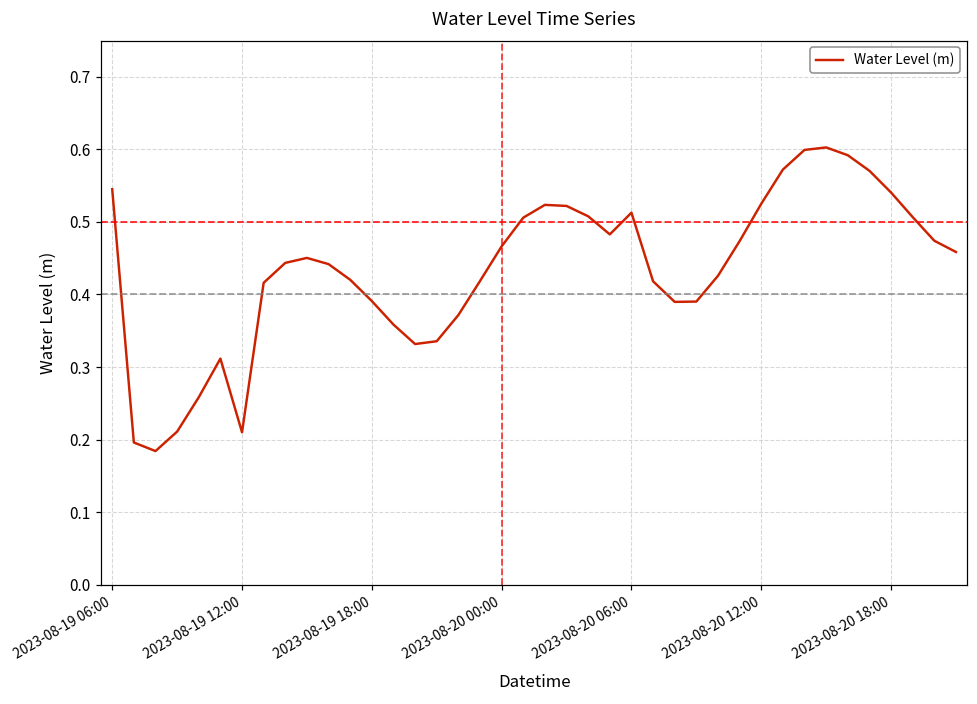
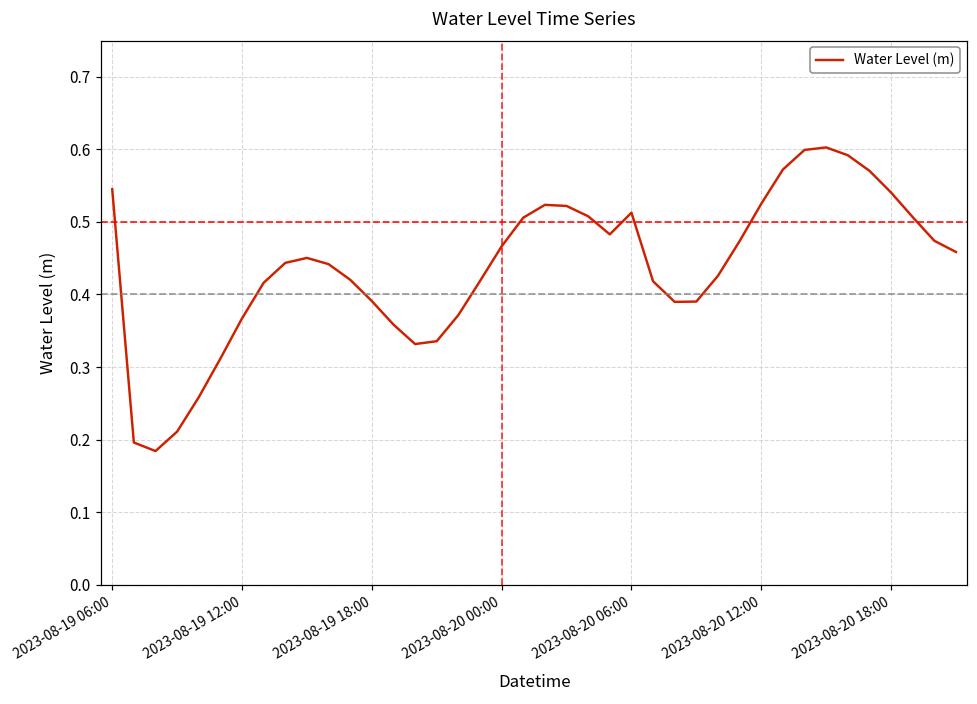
  {
    "2023-08-19 06:00": 0.55,
-   "2023-08-19 12:00": 0.21,
+   "2023-08-19 12:00": 0.37,
    "2023-08-19 18:00": 0.39,
    "2023-08-20 00:00": 0.47,
    "2023-08-20 06:00": 0.51,
    "2023-08-20 12:00": 0.52,
    "2023-08-20 18:00": 0.54
  }
